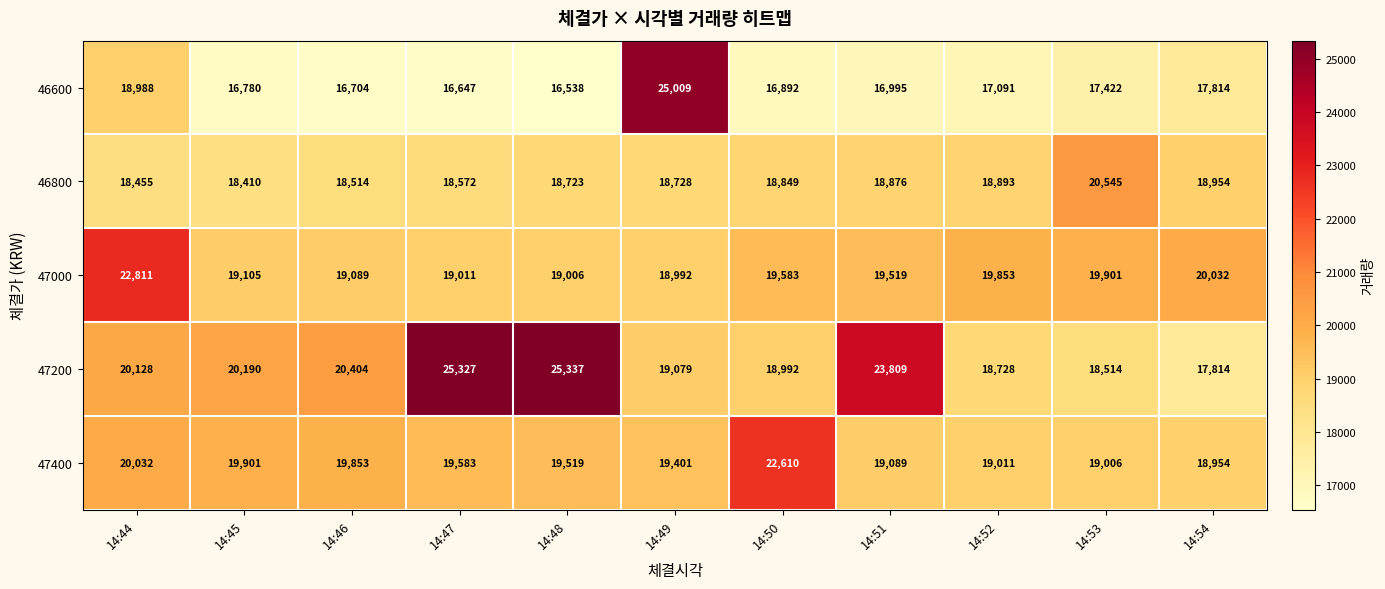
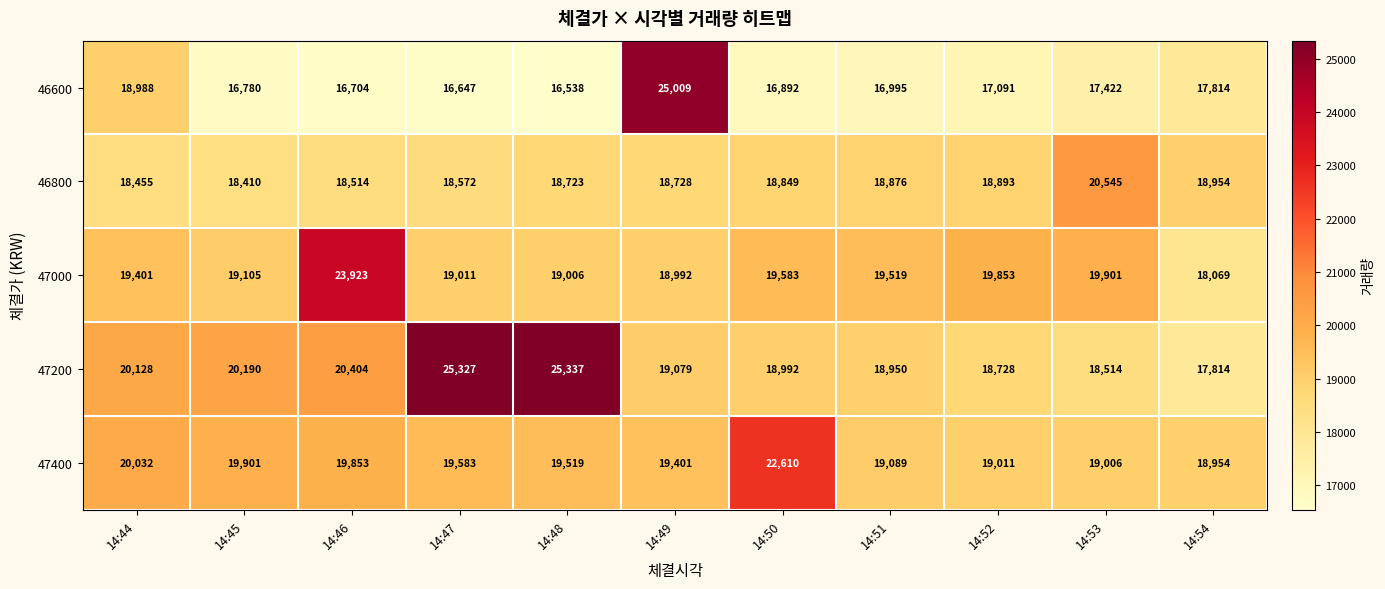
  {
    "46600": {
      "14:44": "18,988",
      "14:45": "16,780",
      "14:46": "16,704",
      "14:47": "16,647",
      "14:48": "16,538",
      "14:49": "25,009",
      "14:50": "16,892",
      "14:51": "16,995",
      "14:52": "17,091",
      "14:53": "17,422",
      "14:54": "17,814"
    },
    "46800": {
      "14:44": "18,455",
      "14:45": "18,410",
      "14:46": "18,514",
      "14:47": "18,572",
      "14:48": "18,723",
      "14:49": "18,728",
      "14:50": "18,849",
      "14:51": "18,876",
      "14:52": "18,893",
      "14:53": "20,545",
      "14:54": "18,954"
    },
    "47000": {
-     "14:44": "22,811",
+     "14:44": "19,401",
      "14:45": "19,105",
-     "14:46": "19,089",
+     "14:46": "23,923",
      "14:47": "19,011",
      "14:48": "19,006",
      "14:49": "18,992",
      "14:50": "19,583",
      "14:51": "19,519",
      "14:52": "19,853",
      "14:53": "19,901",
-     "14:54": "20,032"
+     "14:54": "18,069"
    },
    "47200": {
      "14:44": "20,128",
      "14:45": "20,190",
      "14:46": "20,404",
      "14:47": "25,327",
      "14:48": "25,337",
      "14:49": "19,079",
      "14:50": "18,992",
-     "14:51": "23,809",
+     "14:51": "18,950",
      "14:52": "18,728",
      "14:53": "18,514",
      "14:54": "17,814"
    },
    "47400": {
      "14:44": "20,032",
      "14:45": "19,901",
      "14:46": "19,853",
      "14:47": "19,583",
      "14:48": "19,519",
      "14:49": "19,401",
      "14:50": "22,610",
      "14:51": "19,089",
      "14:52": "19,011",
      "14:53": "19,006",
      "14:54": "18,954"
    }
  }
